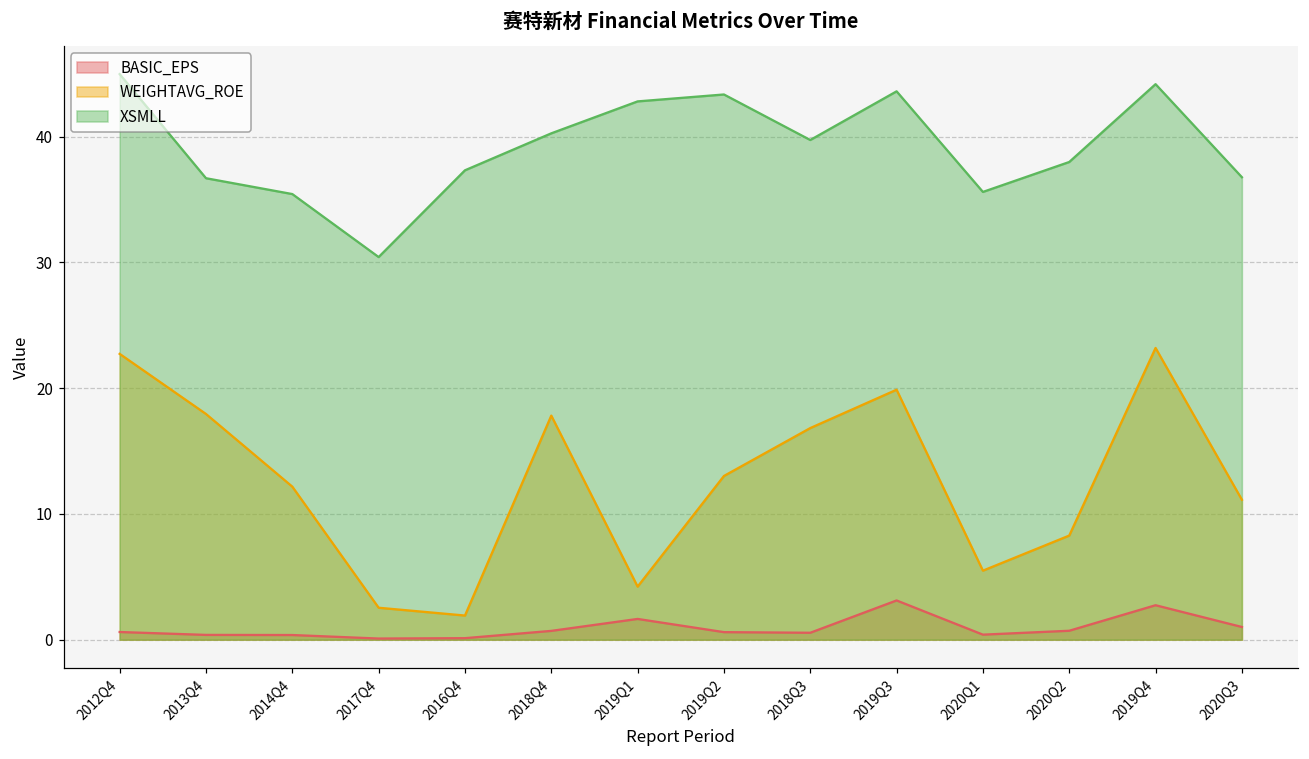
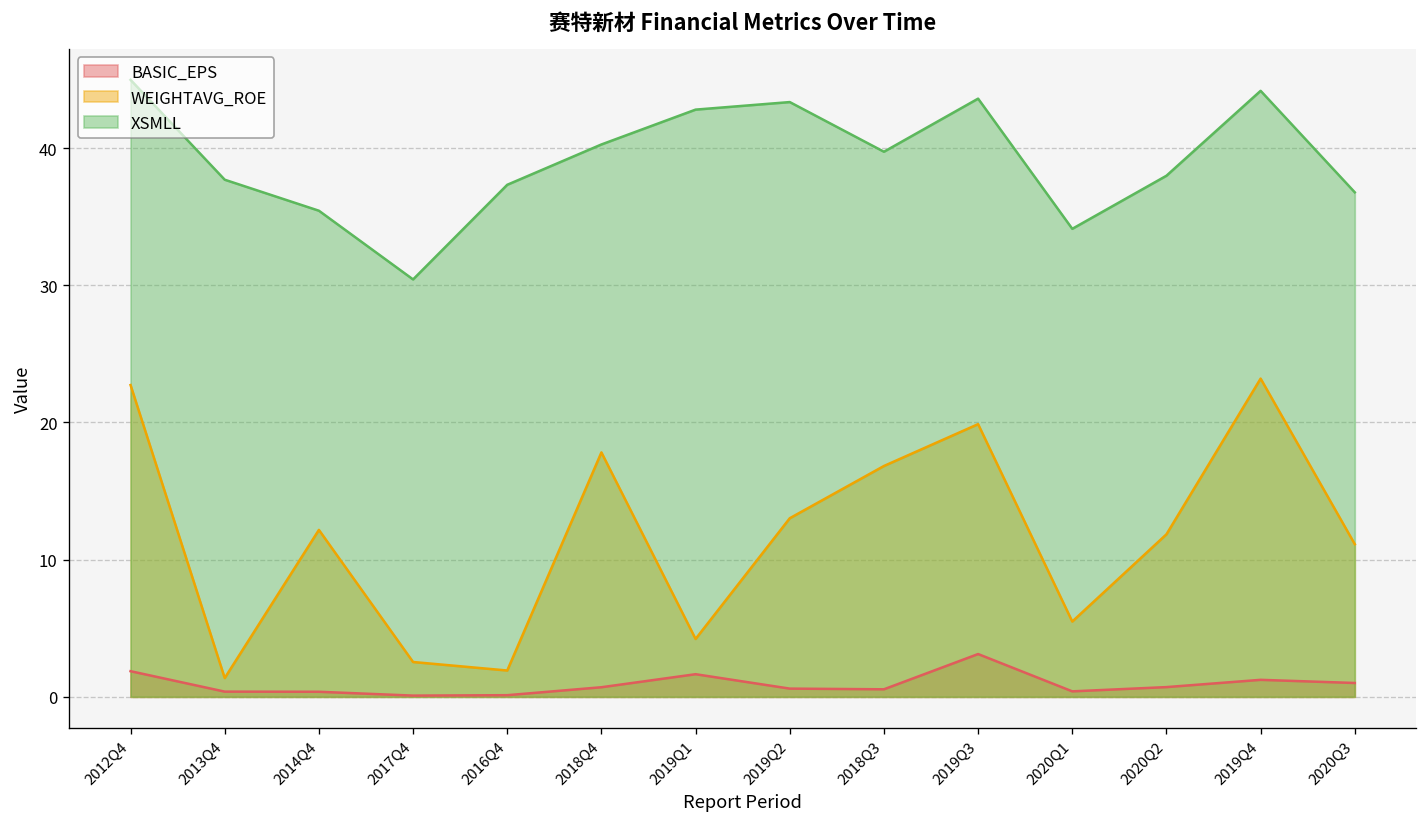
  {
    "BASIC_EPS": {
-     "2012Q4": 0.6,
+     "2012Q4": 1.9,
      "2013Q4": 0.4,
      "2014Q4": 0.4,
      "2017Q4": 0.1,
      "2016Q4": 0.1,
      "2018Q4": 0.7,
      "2019Q1": 1.7,
      "2019Q2": 0.6,
      "2018Q3": 0.6,
      "2019Q3": 3.1,
      "2020Q1": 0.4,
      "2020Q2": 0.7,
-     "2019Q4": 2.7,
+     "2019Q4": 1.2,
      "2020Q3": 1.0
    },
    "WEIGHTAVG_ROE": {
      "2012Q4": 22.7,
-     "2013Q4": 18.0,
+     "2013Q4": 1.4,
      "2014Q4": 12.2,
      "2017Q4": 2.5,
      "2016Q4": 1.9,
      "2018Q4": 17.8,
      "2019Q1": 4.2,
      "2019Q2": 13.0,
      "2018Q3": 16.8,
      "2019Q3": 19.9,
      "2020Q1": 5.5,
-     "2020Q2": 8.3,
+     "2020Q2": 11.9,
      "2019Q4": 23.2,
      "2020Q3": 11.1
    },
    "XSMLL": {
-     "2013Q4": 36.7,
+     "2013Q4": 37.7,
      "2014Q4": 35.4,
      "2017Q4": 30.4,
      "2016Q4": 37.3,
      "2018Q4": 40.3,
      "2019Q1": 42.8,
      "2019Q2": 43.4,
      "2018Q3": 39.7,
      "2019Q3": 43.6,
-     "2020Q1": 35.6,
+     "2020Q1": 34.1,
      "2020Q2": 38.0,
      "2019Q4": 44.2,
      "2020Q3": 36.8
    }
  }
